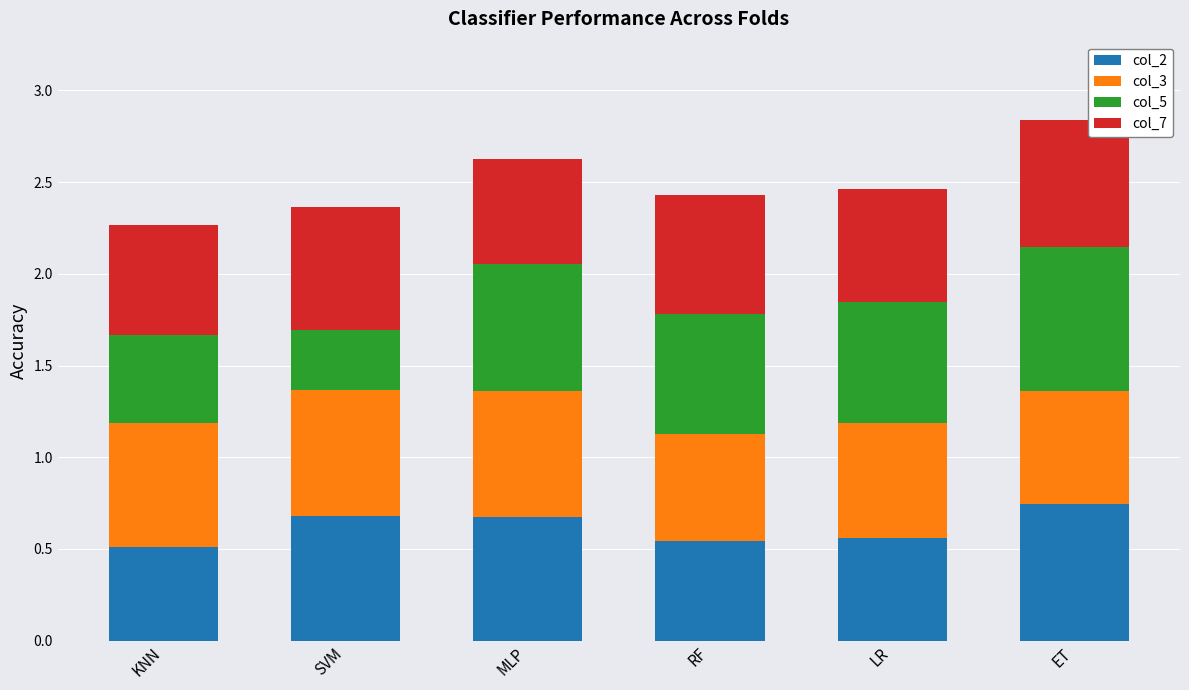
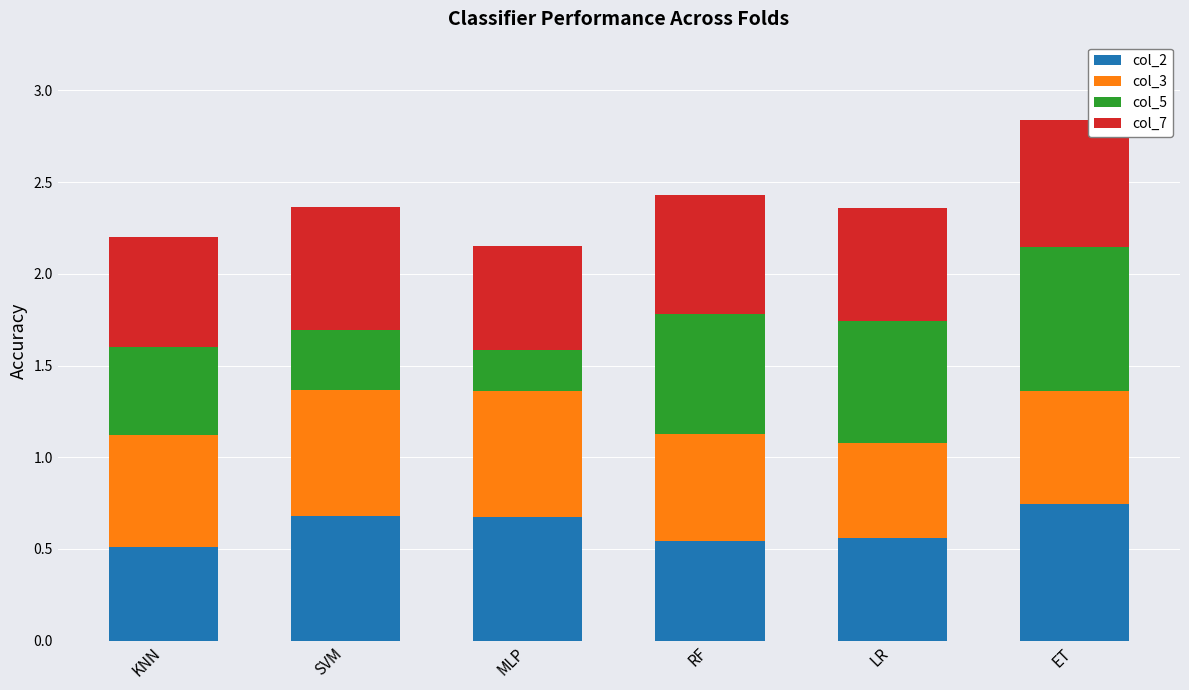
  {
    "col_2": {
      "KNN": 0.51,
      "SVM": 0.68,
      "MLP": 0.67,
      "RF": 0.54,
      "LR": 0.56,
      "ET": 0.74
    },
    "col_3": {
-     "KNN": 0.67,
+     "KNN": 0.61,
      "SVM": 0.69,
      "MLP": 0.69,
      "RF": 0.58,
-     "LR": 0.62,
+     "LR": 0.52,
      "ET": 0.62
    },
    "col_5": {
      "KNN": 0.48,
      "SVM": 0.33,
-     "MLP": 0.70,
+     "MLP": 0.23,
      "RF": 0.66,
      "LR": 0.66,
      "ET": 0.78
    },
    "col_7": {
      "KNN": 0.60,
      "SVM": 0.67,
      "MLP": 0.57,
      "RF": 0.65,
      "LR": 0.62,
      "ET": 0.70
    }
  }
